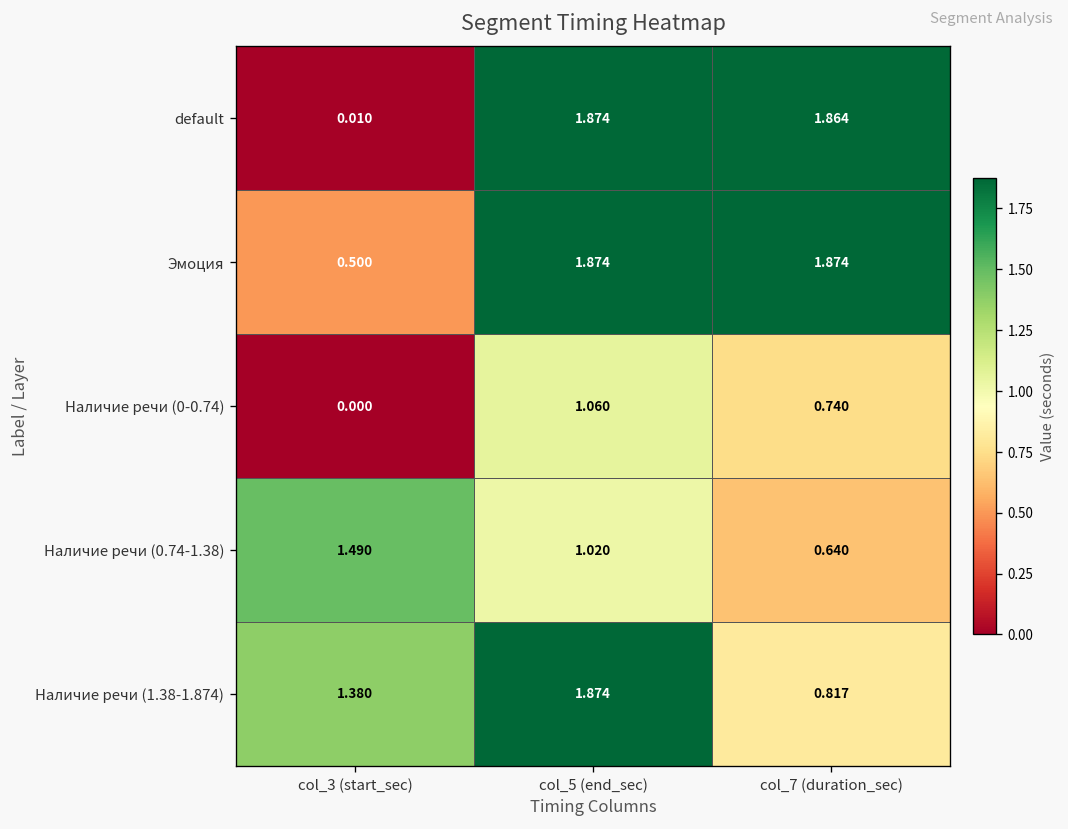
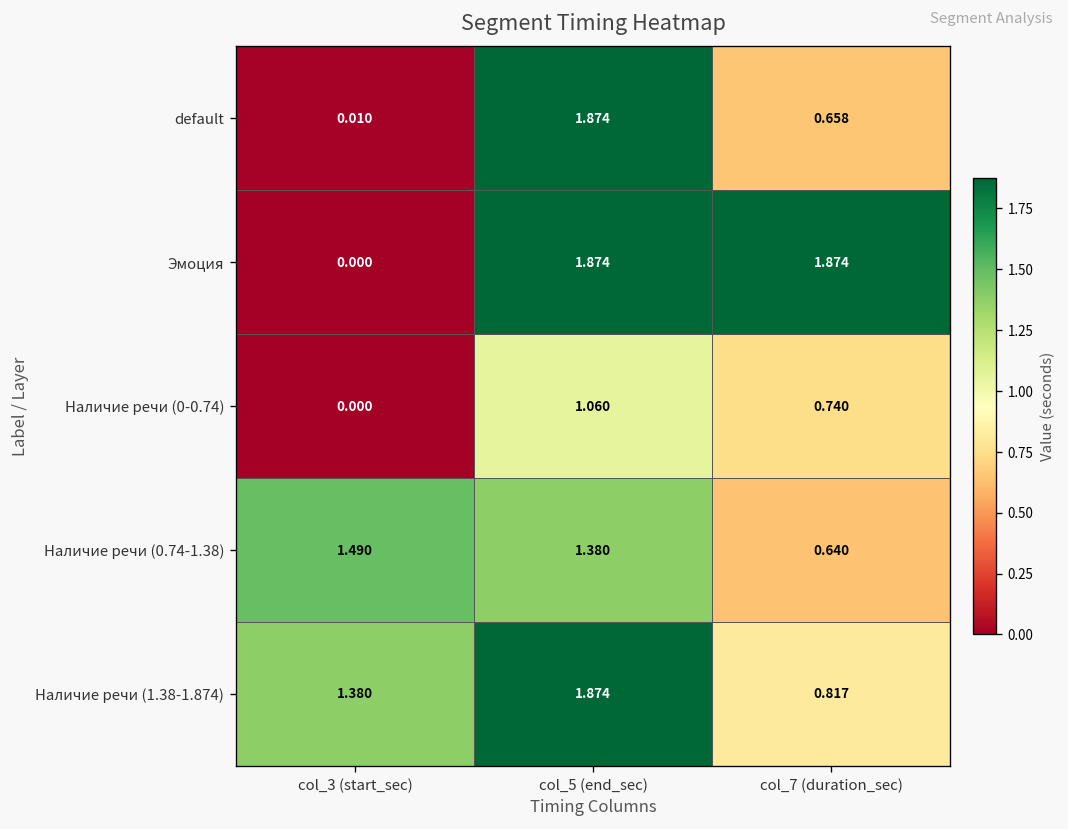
  {
    "default": {
      "col_3 (start_sec)": 0.010,
      "col_5 (end_sec)": 1.874,
-     "col_7 (duration_sec)": 1.864
+     "col_7 (duration_sec)": 0.658
    },
    "Эмоция": {
-     "col_3 (start_sec)": 0.500,
+     "col_3 (start_sec)": 0.000,
      "col_5 (end_sec)": 1.874,
      "col_7 (duration_sec)": 1.874
    },
    "Наличие речи (0-0.74)": {
      "col_3 (start_sec)": 0.000,
      "col_5 (end_sec)": 1.060,
      "col_7 (duration_sec)": 0.740
    },
    "Наличие речи (0.74-1.38)": {
      "col_3 (start_sec)": 1.490,
-     "col_5 (end_sec)": 1.020,
+     "col_5 (end_sec)": 1.380,
      "col_7 (duration_sec)": 0.640
    },
    "Наличие речи (1.38-1.874)": {
      "col_3 (start_sec)": 1.380,
      "col_5 (end_sec)": 1.874,
      "col_7 (duration_sec)": 0.817
    }
  }
